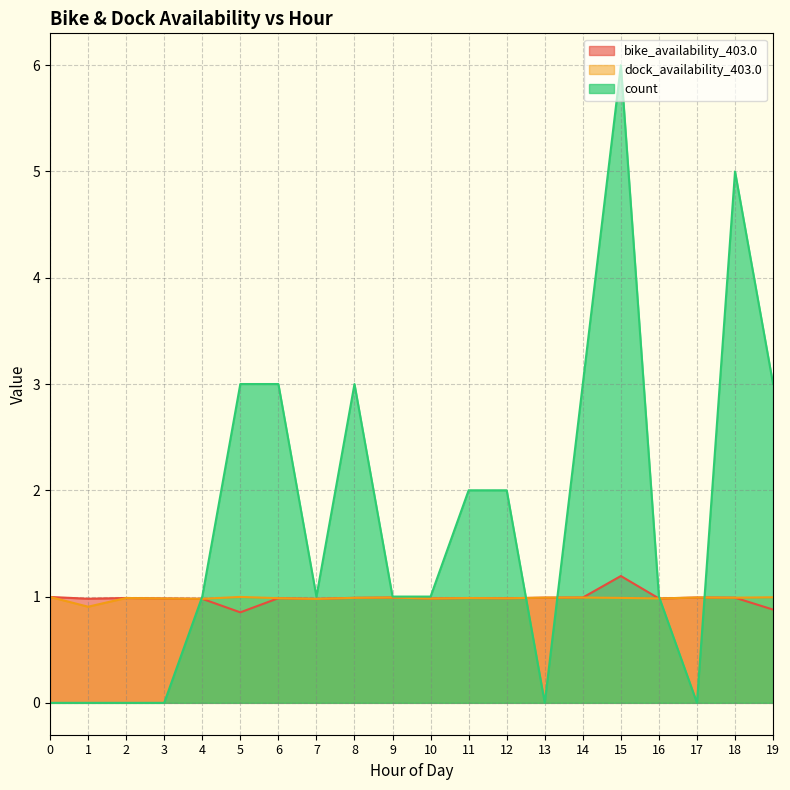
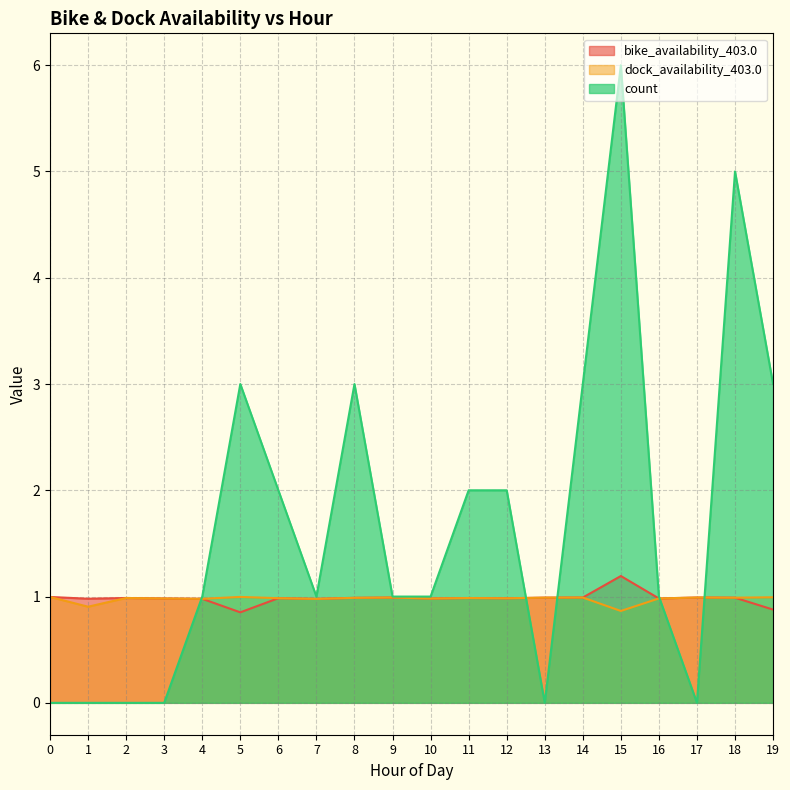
  {
    "bike_availability_403.0": {
      "1": 0.98,
      "5": 0.85,
      "15": 1.19,
      "19": 0.88
    },
    "dock_availability_403.0": {
      "1": 0.90,
      "5": 1.00,
-     "15": 0.99,
+     "15": 0.86,
      "19": 0.99
    },
    "count": {
      "0": 0,
      "1": 0,
      "2": 0,
      "3": 0,
      "5": 3,
-     "6": 3,
+     "6": 2,
      "8": 3,
      "11": 2,
      "12": 2,
      "13": 0,
      "14": 3,
      "17": 0,
      "18": 5,
      "19": 3
    }
  }
